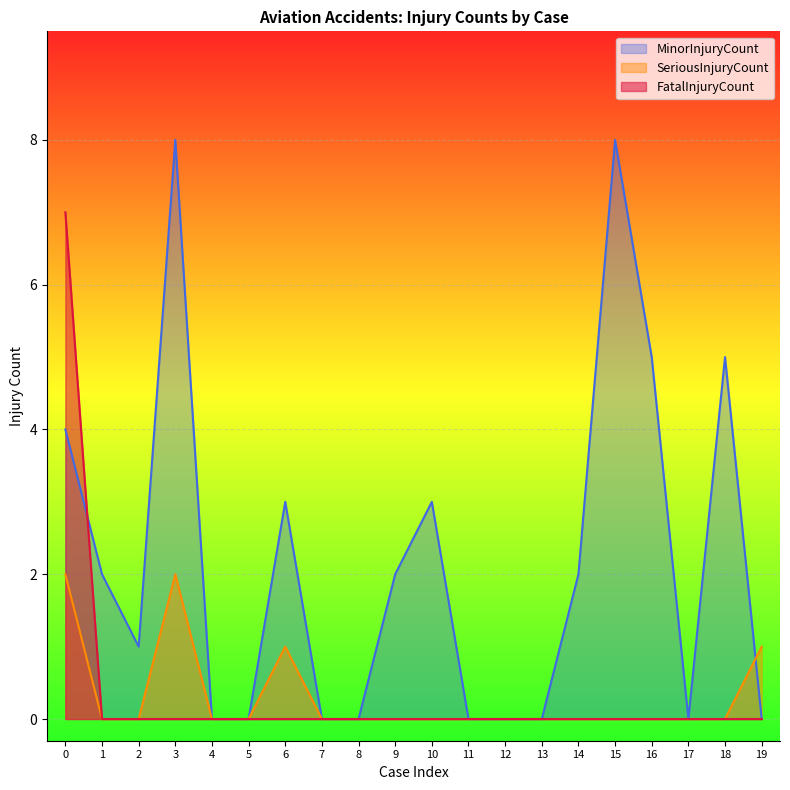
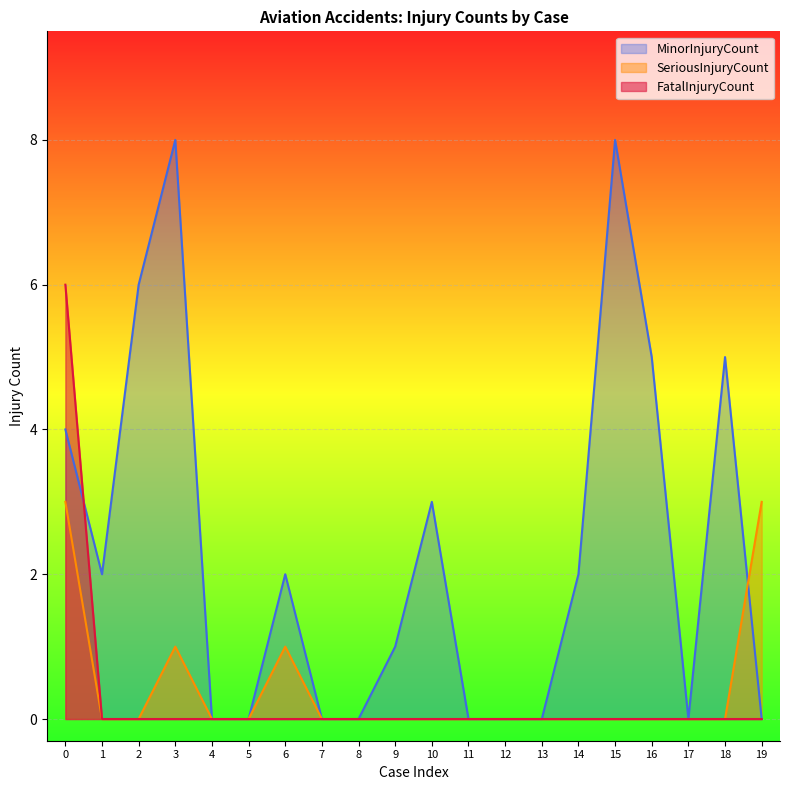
  {
    "MinorInjuryCount": {
      "0": 4,
      "1": 2,
-     "2": 1,
+     "2": 6,
      "3": 8,
-     "6": 3,
-     "9": 2,
+     "6": 2,
+     "9": 1,
      "10": 3,
      "14": 2,
      "15": 8,
      "16": 5,
      "18": 5
    },
    "SeriousInjuryCount": {
-     "0": 2,
-     "3": 2,
+     "0": 3,
+     "3": 1,
      "6": 1,
-     "19": 1
+     "19": 3
    },
    "FatalInjuryCount": {
-     "0": 7,
+     "0": 6,
      "3": 0,
      "6": 0
    }
  }
